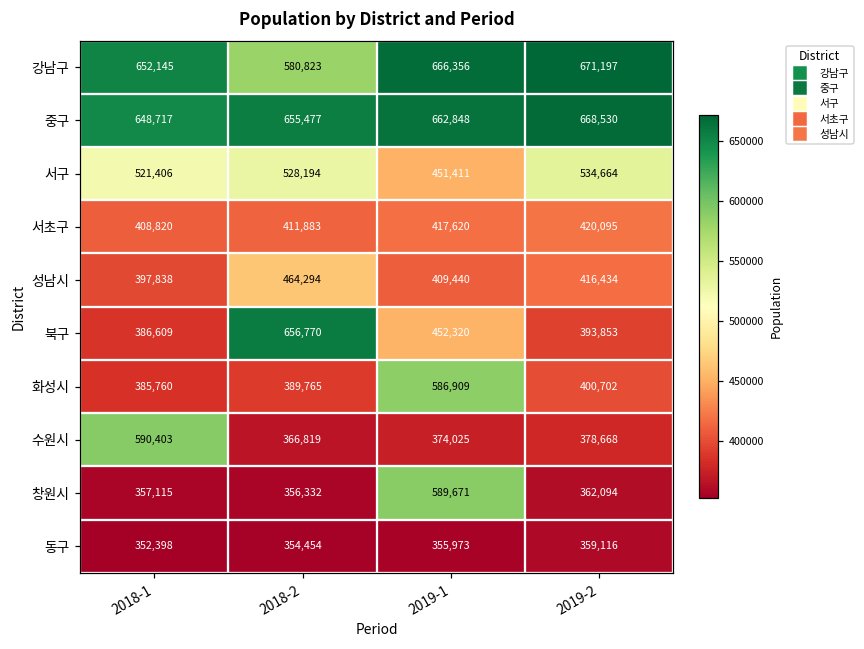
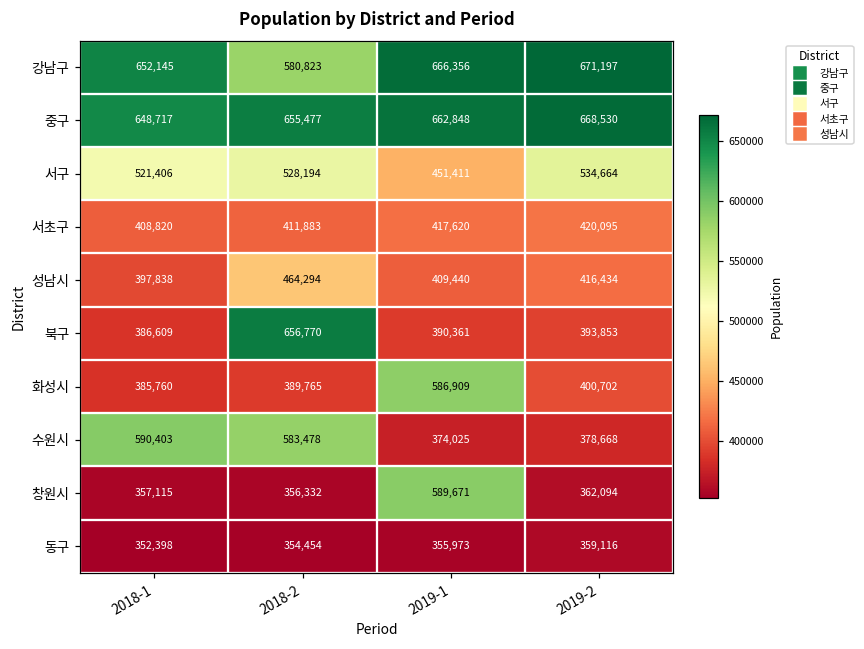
  {
    "강남구": {
      "2018-1": "652,145",
      "2018-2": "580,823",
      "2019-1": "666,356",
      "2019-2": "671,197"
    },
    "중구": {
      "2018-1": "648,717",
      "2018-2": "655,477",
      "2019-1": "662,848",
      "2019-2": "668,530"
    },
    "서구": {
      "2018-1": "521,406",
      "2018-2": "528,194",
      "2019-1": "451,411",
      "2019-2": "534,664"
    },
    "서초구": {
      "2018-1": "408,820",
      "2018-2": "411,883",
      "2019-1": "417,620",
      "2019-2": "420,095"
    },
    "성남시": {
      "2018-1": "397,838",
      "2018-2": "464,294",
      "2019-1": "409,440",
      "2019-2": "416,434"
    },
    "북구": {
      "2018-1": "386,609",
      "2018-2": "656,770",
-     "2019-1": "452,320",
+     "2019-1": "390,361",
      "2019-2": "393,853"
    },
    "화성시": {
      "2018-1": "385,760",
      "2018-2": "389,765",
      "2019-1": "586,909",
      "2019-2": "400,702"
    },
    "수원시": {
      "2018-1": "590,403",
-     "2018-2": "366,819",
+     "2018-2": "583,478",
      "2019-1": "374,025",
      "2019-2": "378,668"
    },
    "창원시": {
      "2018-1": "357,115",
      "2018-2": "356,332",
      "2019-1": "589,671",
      "2019-2": "362,094"
    },
    "동구": {
      "2018-1": "352,398",
      "2018-2": "354,454",
      "2019-1": "355,973",
      "2019-2": "359,116"
    }
  }
